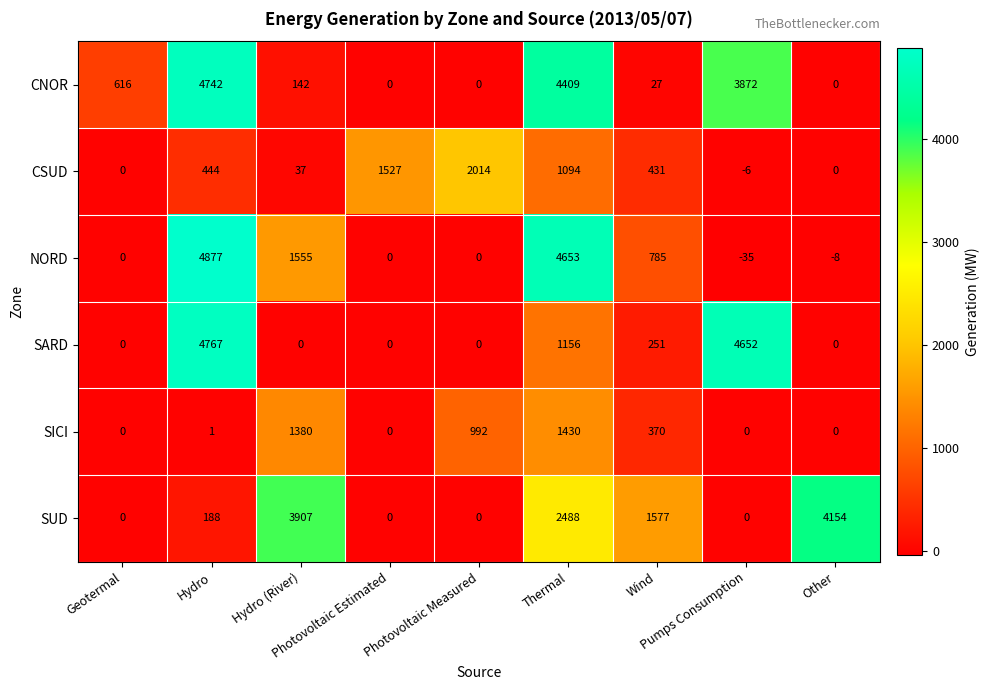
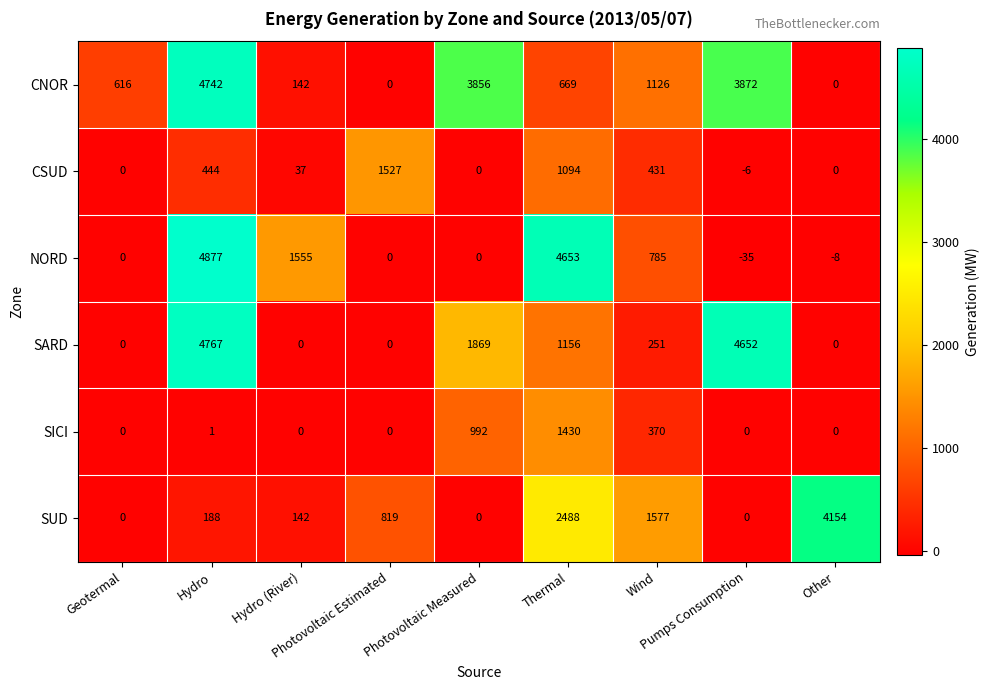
  {
    "CNOR": {
      "Geotermal": 616,
      "Hydro": 4742,
      "Hydro (River)": 142,
      "Photovoltaic Estimated": 0,
-     "Photovoltaic Measured": 0,
-     "Thermal": 4409,
-     "Wind": 27,
+     "Photovoltaic Measured": 3856,
+     "Thermal": 669,
+     "Wind": 1126,
      "Pumps Consumption": 3872,
      "Other": 0
    },
    "CSUD": {
      "Geotermal": 0,
      "Hydro": 444,
      "Hydro (River)": 37,
      "Photovoltaic Estimated": 1527,
-     "Photovoltaic Measured": 2014,
+     "Photovoltaic Measured": 0,
      "Thermal": 1094,
      "Wind": 431,
      "Pumps Consumption": -6,
      "Other": 0
    },
    "NORD": {
      "Geotermal": 0,
      "Hydro": 4877,
      "Hydro (River)": 1555,
      "Photovoltaic Estimated": 0,
      "Photovoltaic Measured": 0,
      "Thermal": 4653,
      "Wind": 785,
      "Pumps Consumption": -35,
      "Other": -8
    },
    "SARD": {
      "Geotermal": 0,
      "Hydro": 4767,
      "Hydro (River)": 0,
      "Photovoltaic Estimated": 0,
-     "Photovoltaic Measured": 0,
+     "Photovoltaic Measured": 1869,
      "Thermal": 1156,
      "Wind": 251,
      "Pumps Consumption": 4652,
      "Other": 0
    },
    "SICI": {
      "Geotermal": 0,
      "Hydro": 1,
-     "Hydro (River)": 1380,
+     "Hydro (River)": 0,
      "Photovoltaic Estimated": 0,
      "Photovoltaic Measured": 992,
      "Thermal": 1430,
      "Wind": 370,
      "Pumps Consumption": 0,
      "Other": 0
    },
    "SUD": {
      "Geotermal": 0,
      "Hydro": 188,
-     "Hydro (River)": 3907,
-     "Photovoltaic Estimated": 0,
+     "Hydro (River)": 142,
+     "Photovoltaic Estimated": 819,
      "Photovoltaic Measured": 0,
      "Thermal": 2488,
      "Wind": 1577,
      "Pumps Consumption": 0,
      "Other": 4154
    }
  }
